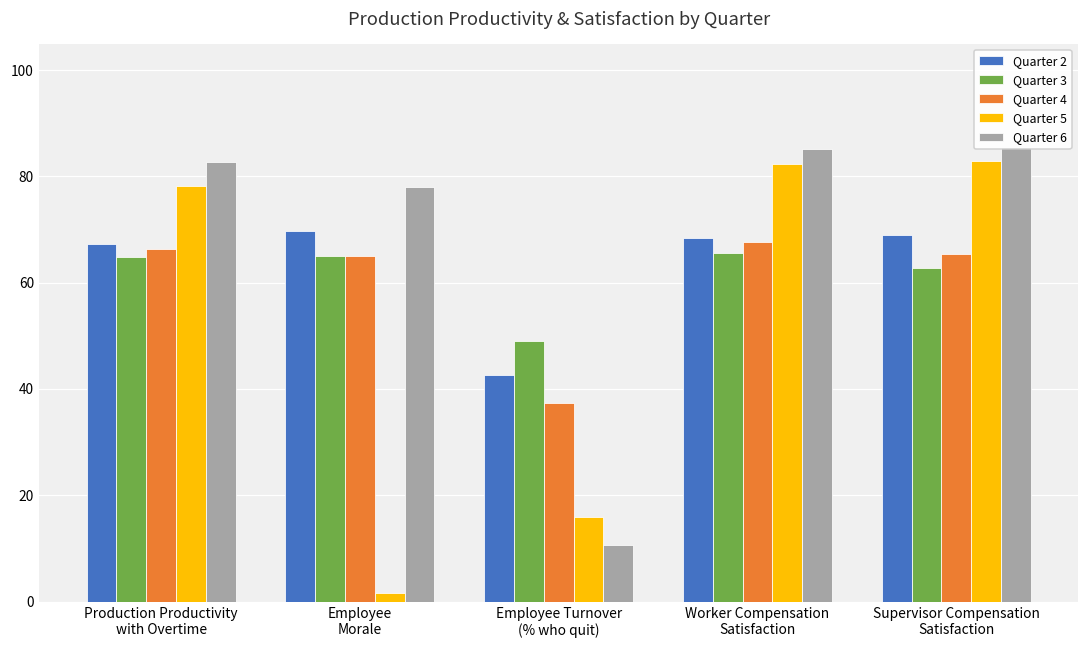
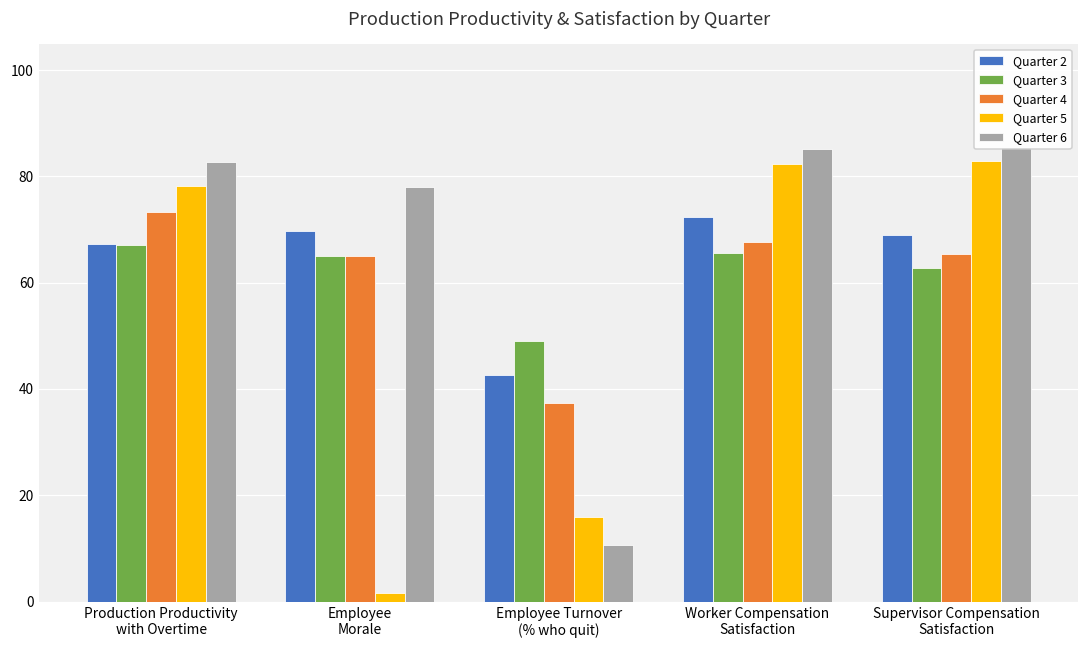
  {
    "Quarter 2": {
      "Production Productivity with Overtime": 67,
      "Employee Morale": 70,
      "Employee Turnover (% who quit)": 43,
-     "Worker Compensation Satisfaction": 68,
+     "Worker Compensation Satisfaction": 72,
      "Supervisor Compensation Satisfaction": 69
    },
    "Quarter 3": {
-     "Production Productivity with Overtime": 65,
+     "Production Productivity with Overtime": 67,
      "Employee Morale": 65,
      "Employee Turnover (% who quit)": 49,
      "Worker Compensation Satisfaction": 66,
      "Supervisor Compensation Satisfaction": 63
    },
    "Quarter 4": {
-     "Production Productivity with Overtime": 66,
+     "Production Productivity with Overtime": 73,
      "Employee Morale": 65,
      "Employee Turnover (% who quit)": 37,
      "Worker Compensation Satisfaction": 68,
      "Supervisor Compensation Satisfaction": 65
    },
    "Quarter 5": {
      "Production Productivity with Overtime": 78,
      "Employee Morale": 2,
      "Employee Turnover (% who quit)": 16,
      "Worker Compensation Satisfaction": 82,
      "Supervisor Compensation Satisfaction": 83
    },
    "Quarter 6": {
      "Production Productivity with Overtime": 83,
      "Employee Morale": 78,
      "Employee Turnover (% who quit)": 11,
      "Worker Compensation Satisfaction": 85,
      "Supervisor Compensation Satisfaction": 86
    }
  }
